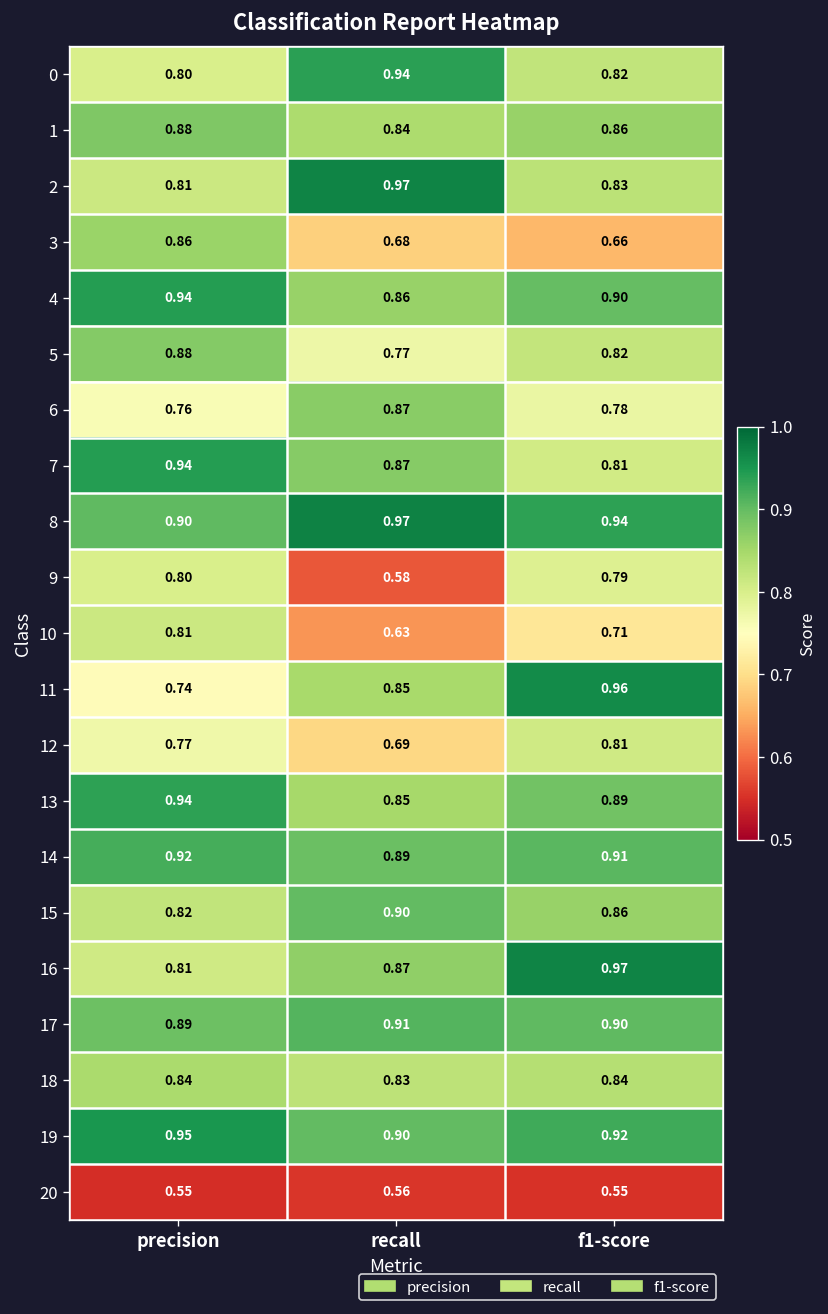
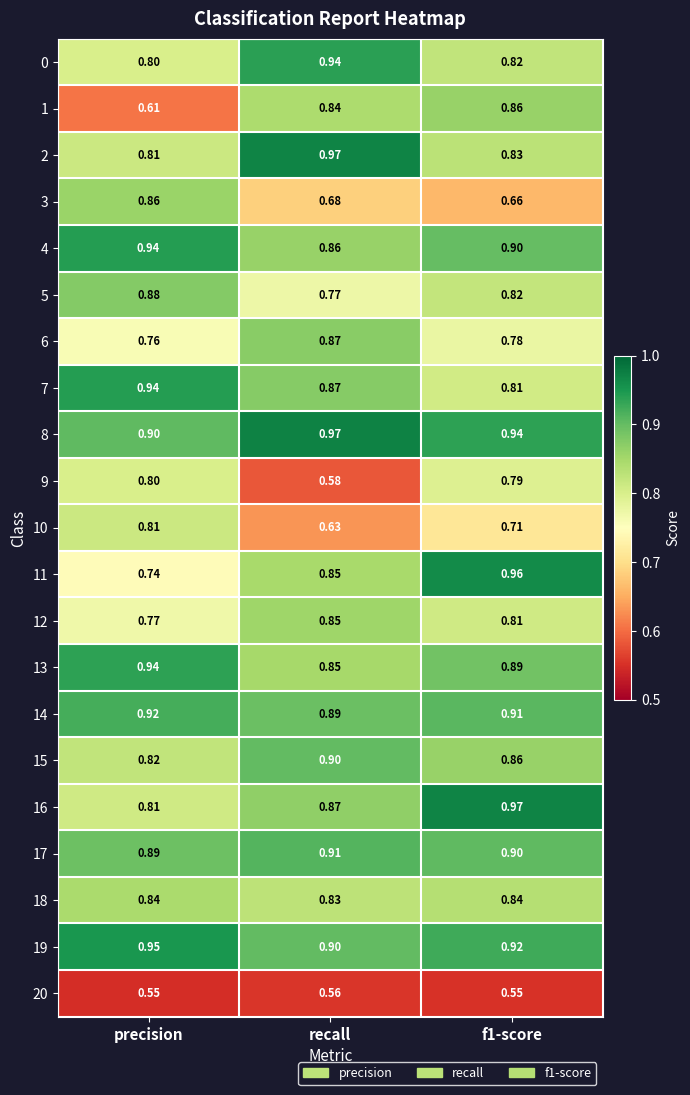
  {
    "0": {
      "precision": 0.80,
      "recall": 0.94,
      "f1-score": 0.82
    },
    "1": {
-     "precision": 0.88,
+     "precision": 0.61,
      "recall": 0.84,
      "f1-score": 0.86
    },
    "2": {
      "precision": 0.81,
      "recall": 0.97,
      "f1-score": 0.83
    },
    "3": {
      "precision": 0.86,
      "recall": 0.68,
      "f1-score": 0.66
    },
    "4": {
      "precision": 0.94,
      "recall": 0.86,
      "f1-score": 0.90
    },
    "5": {
      "precision": 0.88,
      "recall": 0.77,
      "f1-score": 0.82
    },
    "6": {
      "precision": 0.76,
      "recall": 0.87,
      "f1-score": 0.78
    },
    "7": {
      "precision": 0.94,
      "recall": 0.87,
      "f1-score": 0.81
    },
    "8": {
      "precision": 0.90,
      "recall": 0.97,
      "f1-score": 0.94
    },
    "9": {
      "precision": 0.80,
      "recall": 0.58,
      "f1-score": 0.79
    },
    "10": {
      "precision": 0.81,
      "recall": 0.63,
      "f1-score": 0.71
    },
    "11": {
      "precision": 0.74,
      "recall": 0.85,
      "f1-score": 0.96
    },
    "12": {
      "precision": 0.77,
-     "recall": 0.69,
+     "recall": 0.85,
      "f1-score": 0.81
    },
    "13": {
      "precision": 0.94,
      "recall": 0.85,
      "f1-score": 0.89
    },
    "14": {
      "precision": 0.92,
      "recall": 0.89,
      "f1-score": 0.91
    },
    "15": {
      "precision": 0.82,
      "recall": 0.90,
      "f1-score": 0.86
    },
    "16": {
      "precision": 0.81,
      "recall": 0.87,
      "f1-score": 0.97
    },
    "17": {
      "precision": 0.89,
      "recall": 0.91,
      "f1-score": 0.90
    },
    "18": {
      "precision": 0.84,
      "recall": 0.83,
      "f1-score": 0.84
    },
    "19": {
      "precision": 0.95,
      "recall": 0.90,
      "f1-score": 0.92
    },
    "20": {
      "precision": 0.55,
      "recall": 0.56,
      "f1-score": 0.55
    }
  }
